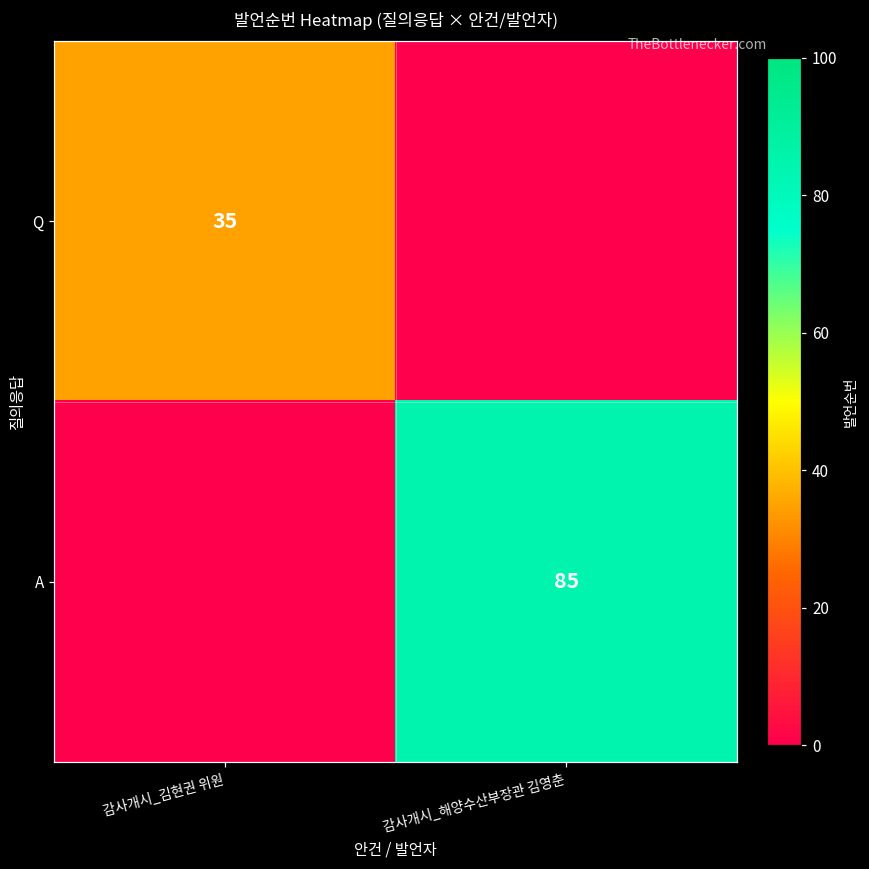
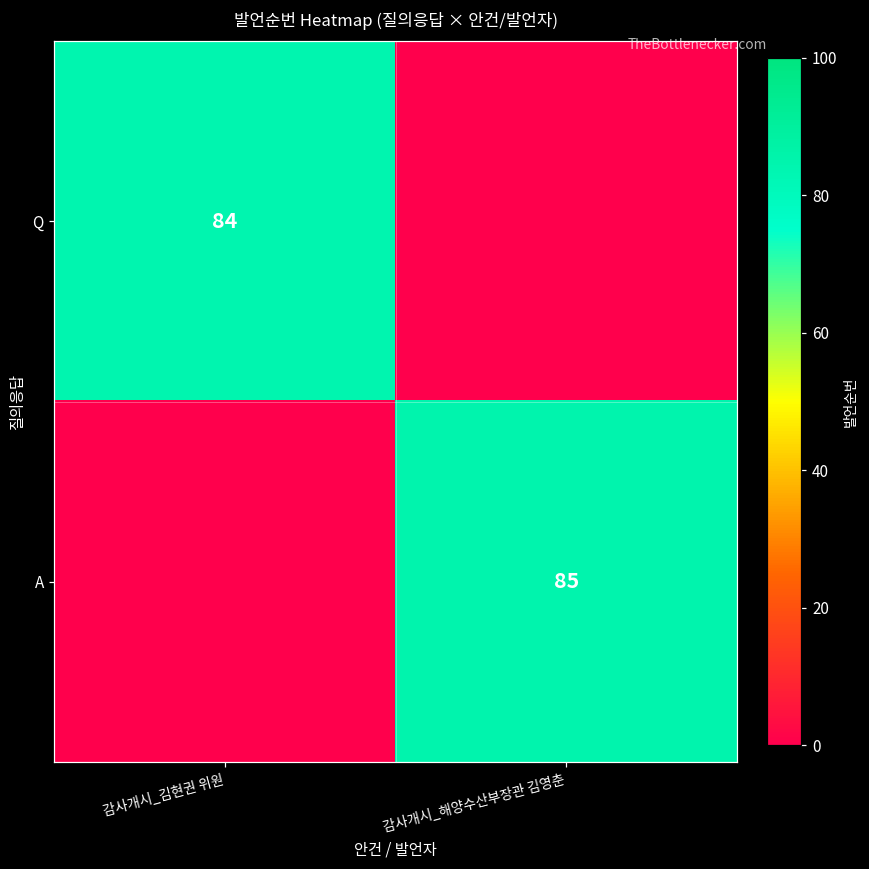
  {
    "Q": {
-     "감사개시_김현권 위원": 35
+     "감사개시_김현권 위원": 84
    },
    "A": {
      "감사개시_해양수산부장관 김영춘": 85
    }
  }
